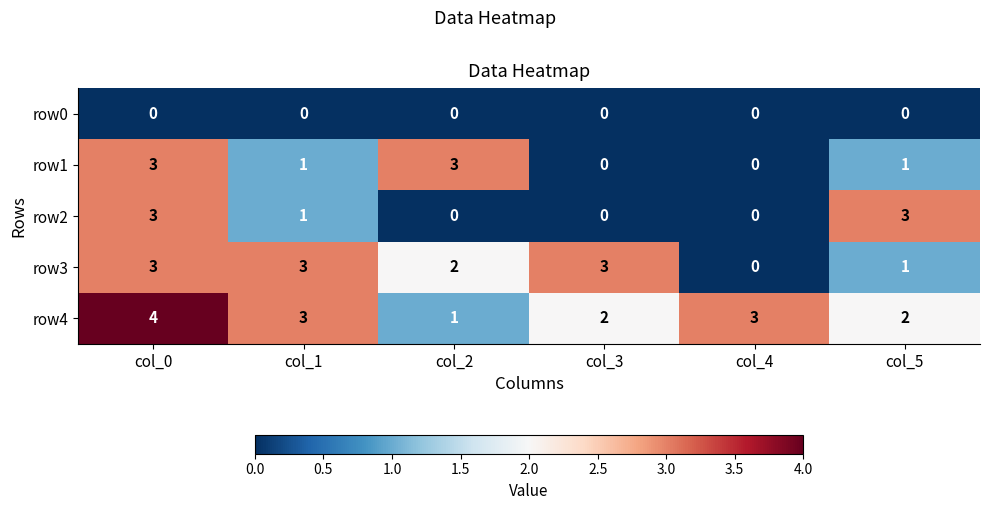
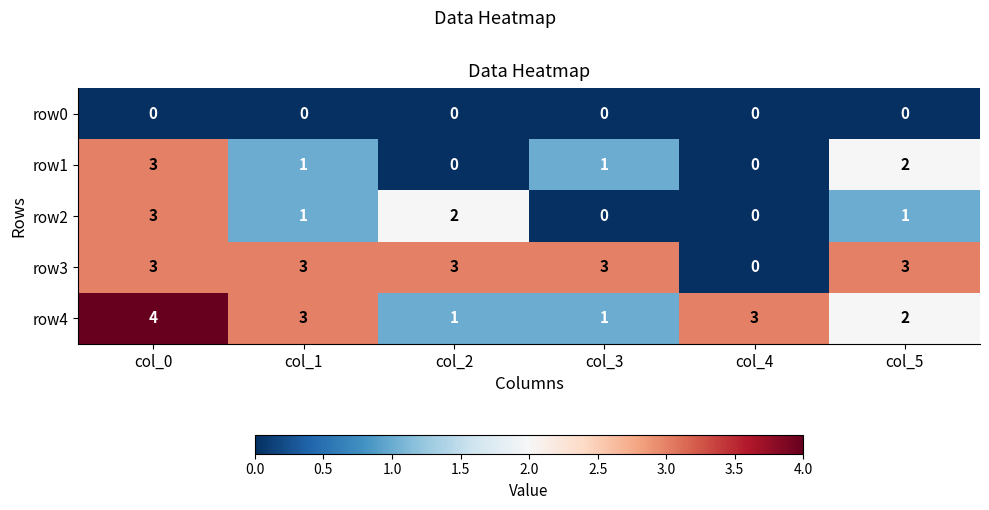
  {
    "row0": {
      "col_0": 0,
      "col_1": 0,
      "col_2": 0,
      "col_3": 0,
      "col_4": 0,
      "col_5": 0
    },
    "row1": {
      "col_0": 3,
      "col_1": 1,
-     "col_2": 3,
-     "col_3": 0,
+     "col_2": 0,
+     "col_3": 1,
      "col_4": 0,
-     "col_5": 1
+     "col_5": 2
    },
    "row2": {
      "col_0": 3,
      "col_1": 1,
-     "col_2": 0,
+     "col_2": 2,
      "col_3": 0,
      "col_4": 0,
-     "col_5": 3
+     "col_5": 1
    },
    "row3": {
      "col_0": 3,
      "col_1": 3,
-     "col_2": 2,
+     "col_2": 3,
      "col_3": 3,
      "col_4": 0,
-     "col_5": 1
+     "col_5": 3
    },
    "row4": {
      "col_0": 4,
      "col_1": 3,
      "col_2": 1,
-     "col_3": 2,
+     "col_3": 1,
      "col_4": 3,
      "col_5": 2
    }
  }
